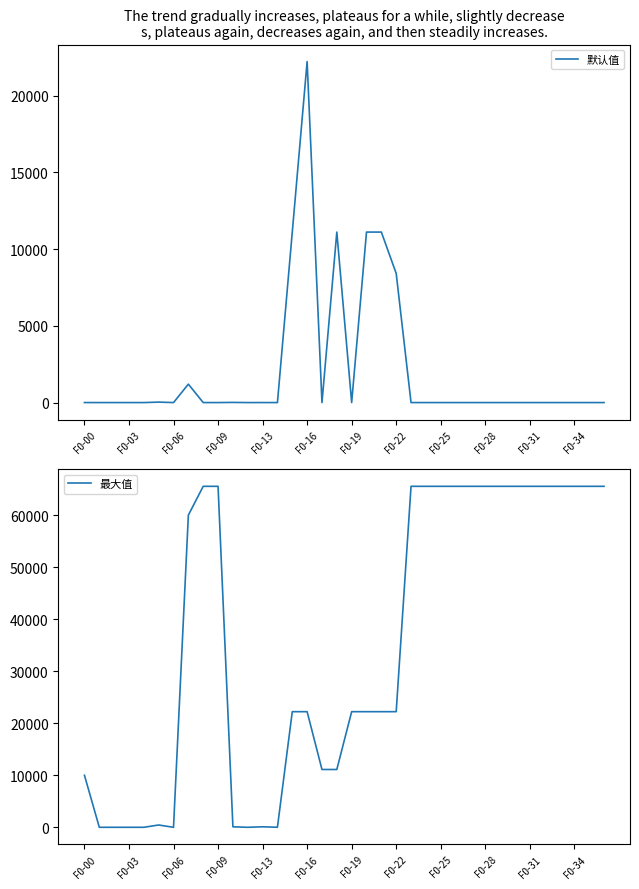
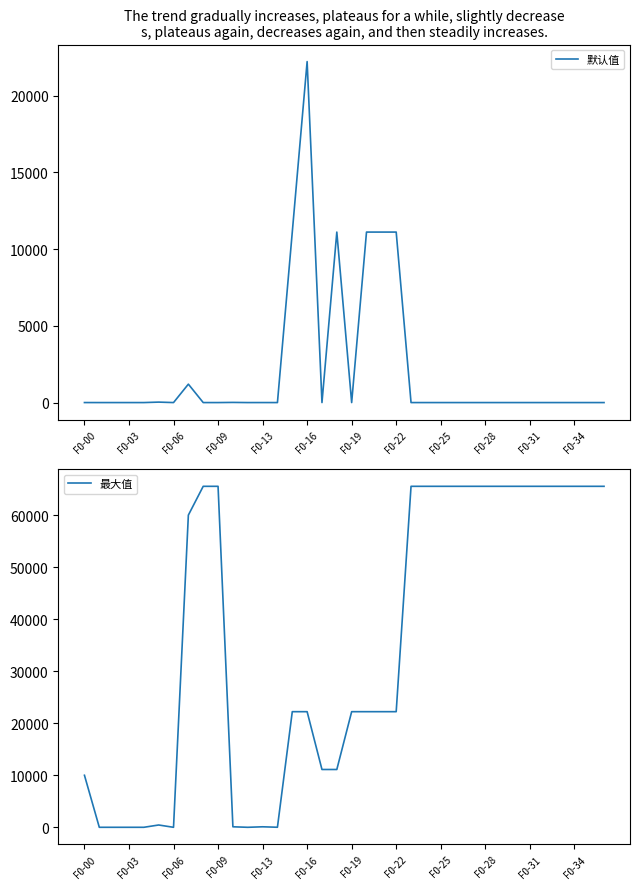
  {
    "The trend gradually increases, plateaus for a while, slightly decrease s, plateaus again, decreases again, and then steadily increases.": {
      "F0-00": 0,
      "F0-03": 0,
      "F0-06": 0,
      "F0-09": 0,
      "F0-13": 0,
      "F0-16": 22200,
      "F0-19": 0,
-     "F0-22": 8400,
+     "F0-22": 11100,
      "F0-25": 0,
      "F0-28": 0,
      "F0-31": 0,
      "F0-34": 0
    }
  }
